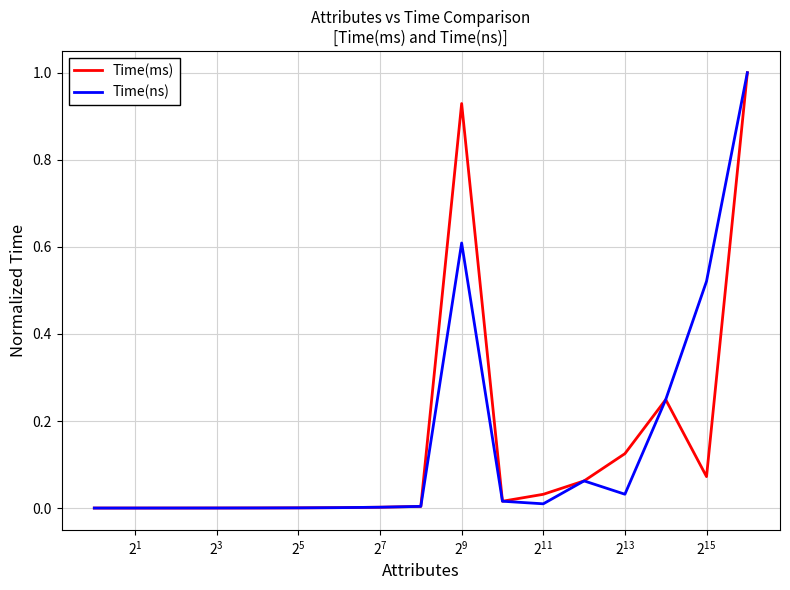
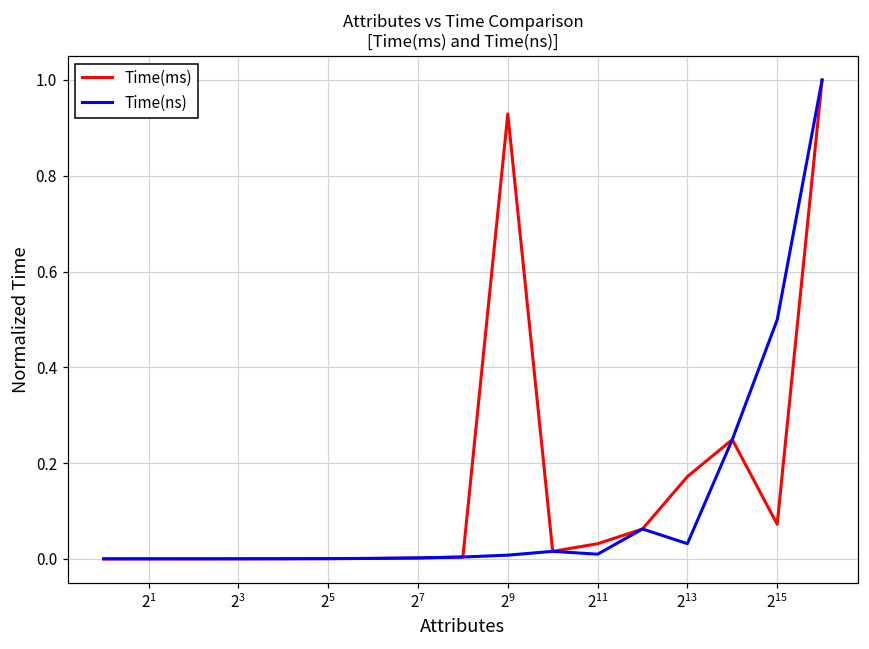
  {
    "Time(ms)": {
      "2^9": 0.93,
      "2^11": 0.03,
-     "2^13": 0.13,
+     "2^13": 0.17,
      "2^15": 0.07
    },
    "Time(ns)": {
-     "2^9": 0.61,
+     "2^9": 0.01,
      "2^11": 0.01,
      "2^13": 0.03,
-     "2^15": 0.52
+     "2^15": 0.50
    }
  }
